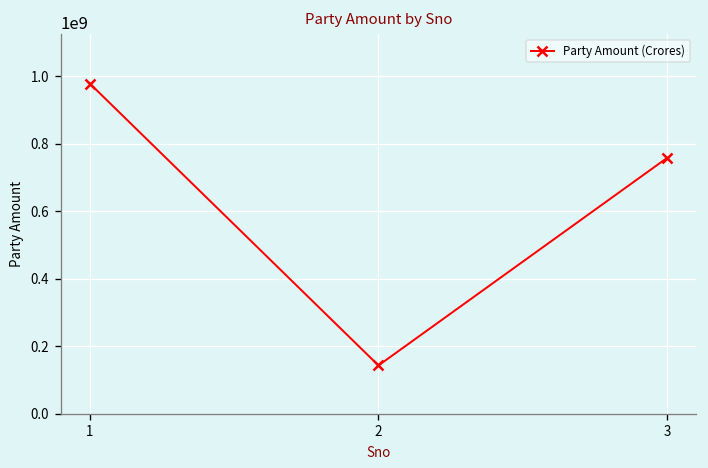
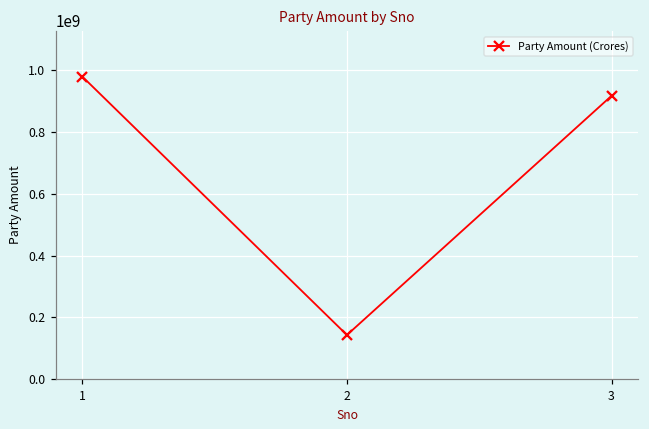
  {
    "1": 980000000,
    "2": 140000000,
-   "3": 760000000
+   "3": 920000000
  }
